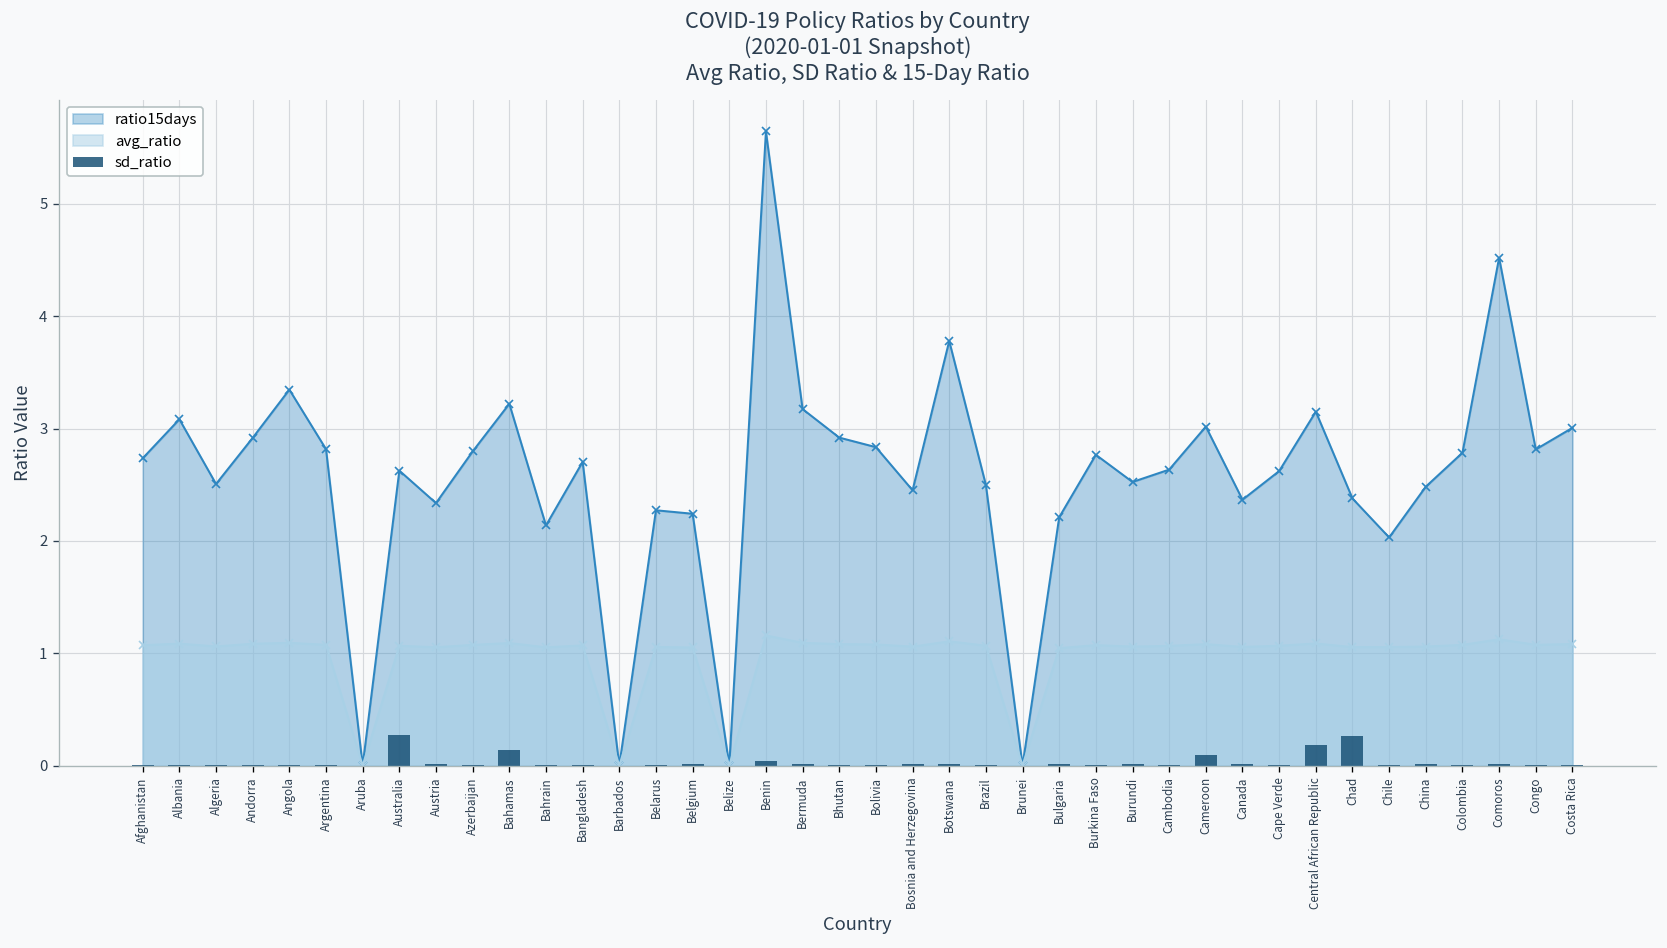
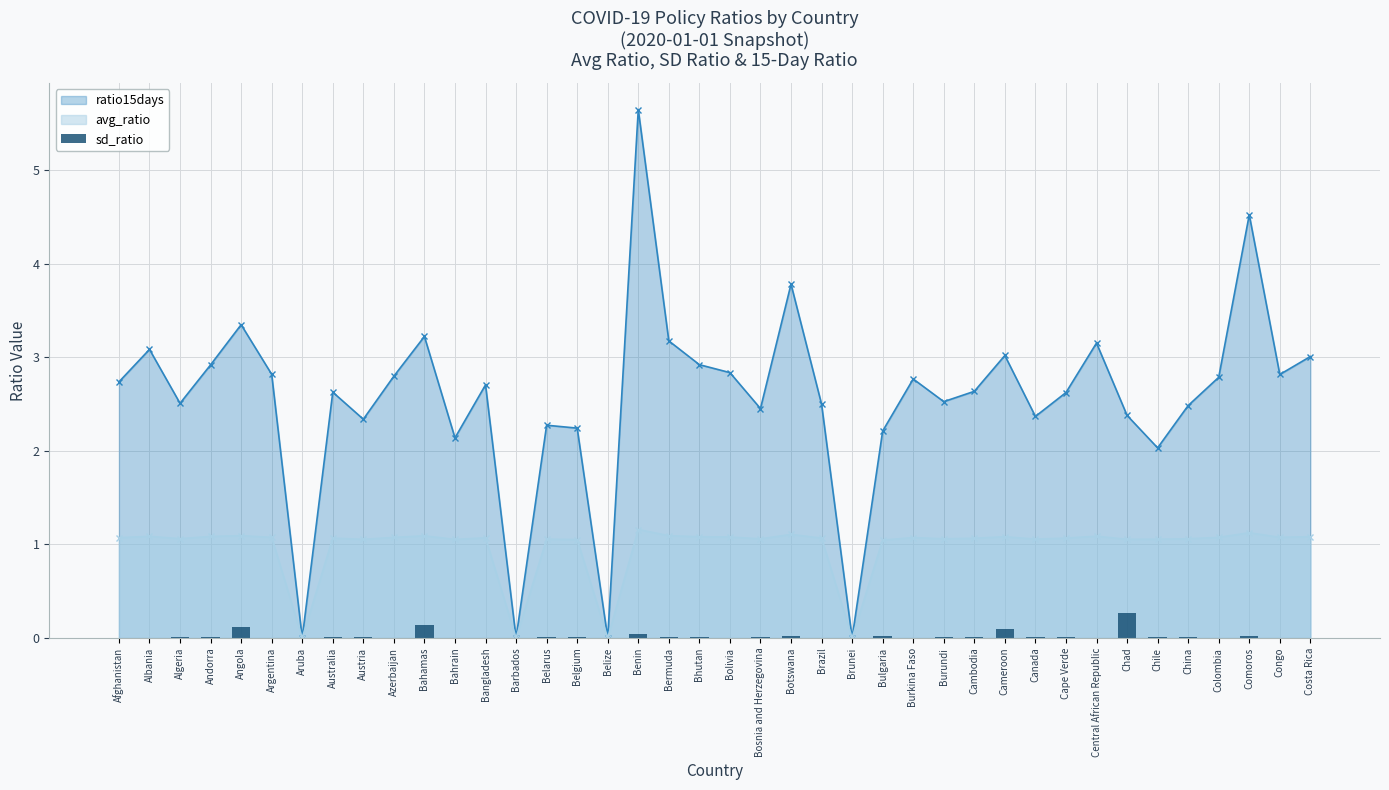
  {
    "sd_ratio": {
-     "Angola": 0.0,
+     "Angola": 0.1,
      "Aruba": 0.0,
-     "Australia": 0.3,
+     "Australia": 0.0,
      "Bahamas": 0.1,
      "Barbados": 0.0,
      "Belize": 0.0,
      "Benin": 0.0,
      "Brunei": 0.0,
      "Cameroon": 0.1,
-     "Central African Republic": 0.2,
+     "Central African Republic": 0.0,
      "Chad": 0.3
    }
  }
